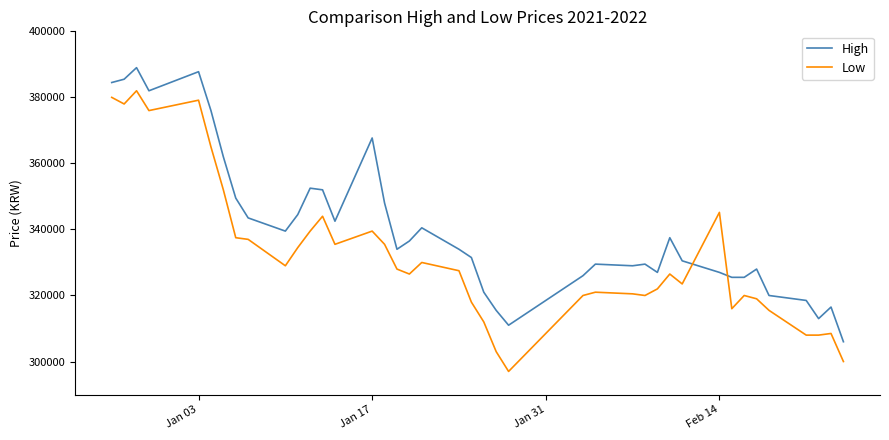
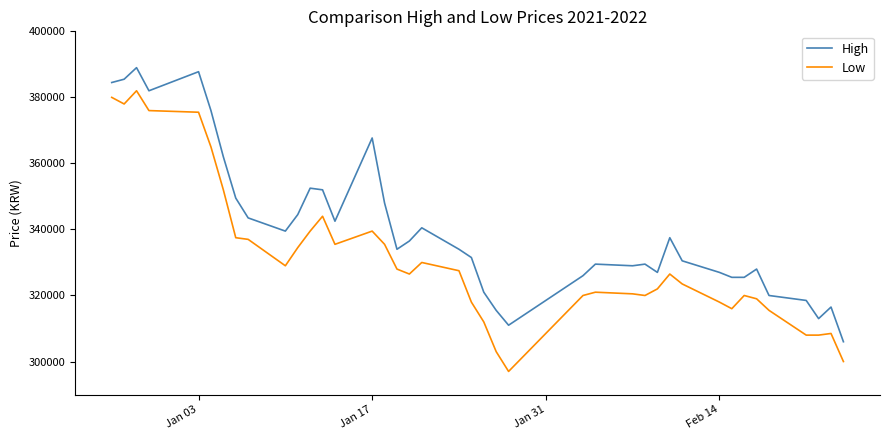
  {
    "High": {
      "Jan 03": 388000,
      "Jan 17": 368000,
      "Feb 14": 327000
    },
    "Low": {
-     "Jan 03": 379000,
+     "Jan 03": 376000,
      "Jan 17": 340000,
-     "Feb 14": 345000
+     "Feb 14": 318000
    }
  }
